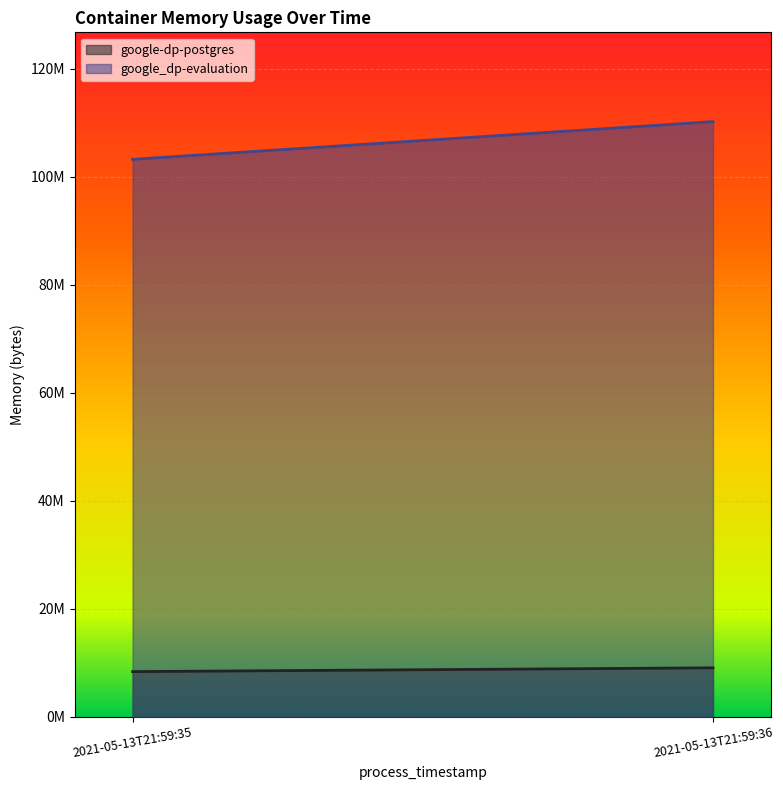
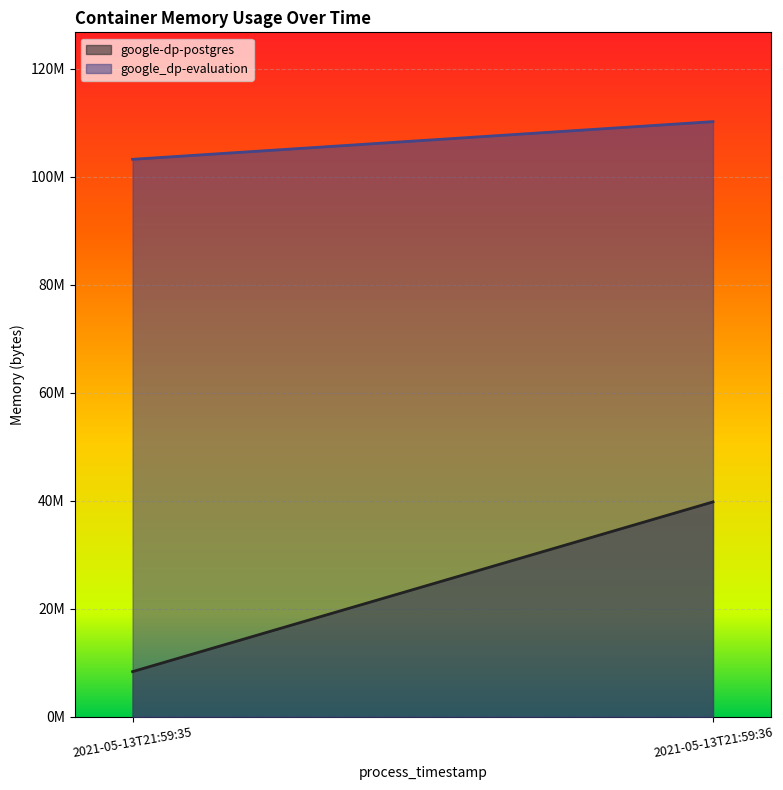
  {
    "google-dp-postgres": {
      "2021-05-13T21:59:35": 8000000,
-     "2021-05-13T21:59:36": 9000000
+     "2021-05-13T21:59:36": 40000000
    },
    "google_dp-evaluation": {
      "2021-05-13T21:59:35": 103000000,
      "2021-05-13T21:59:36": 110000000
    }
  }
